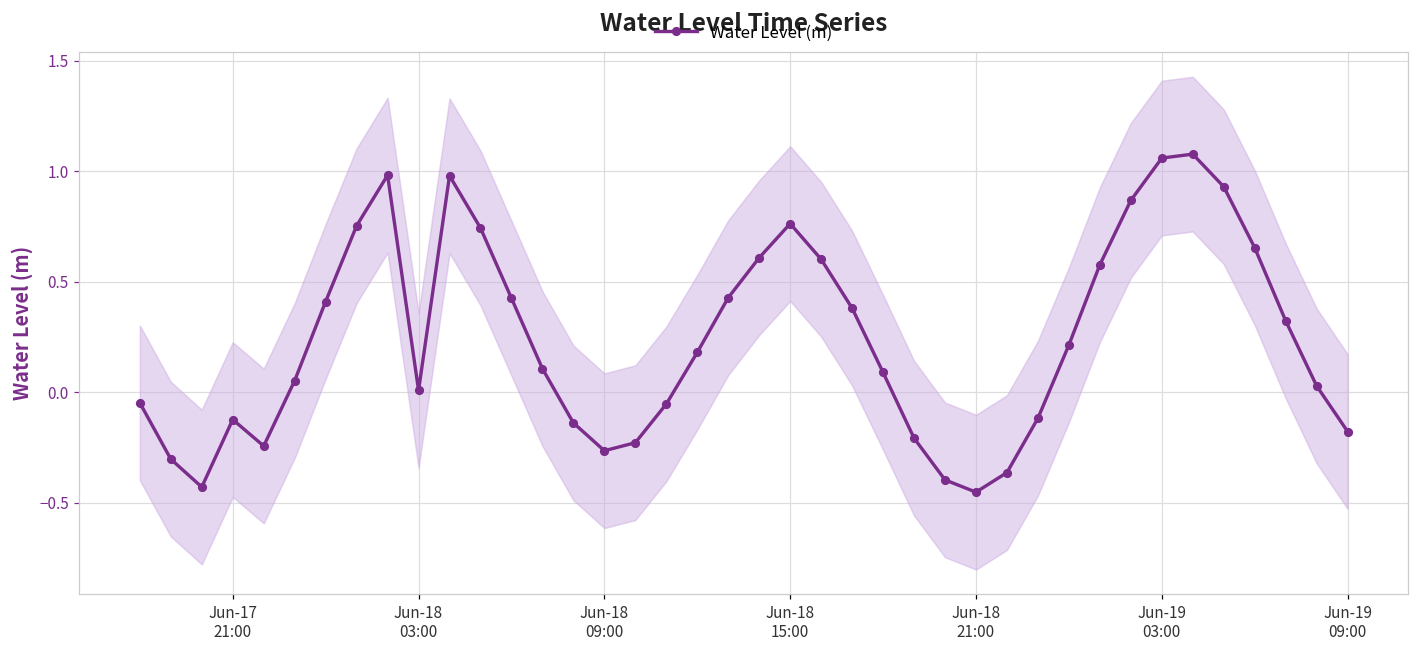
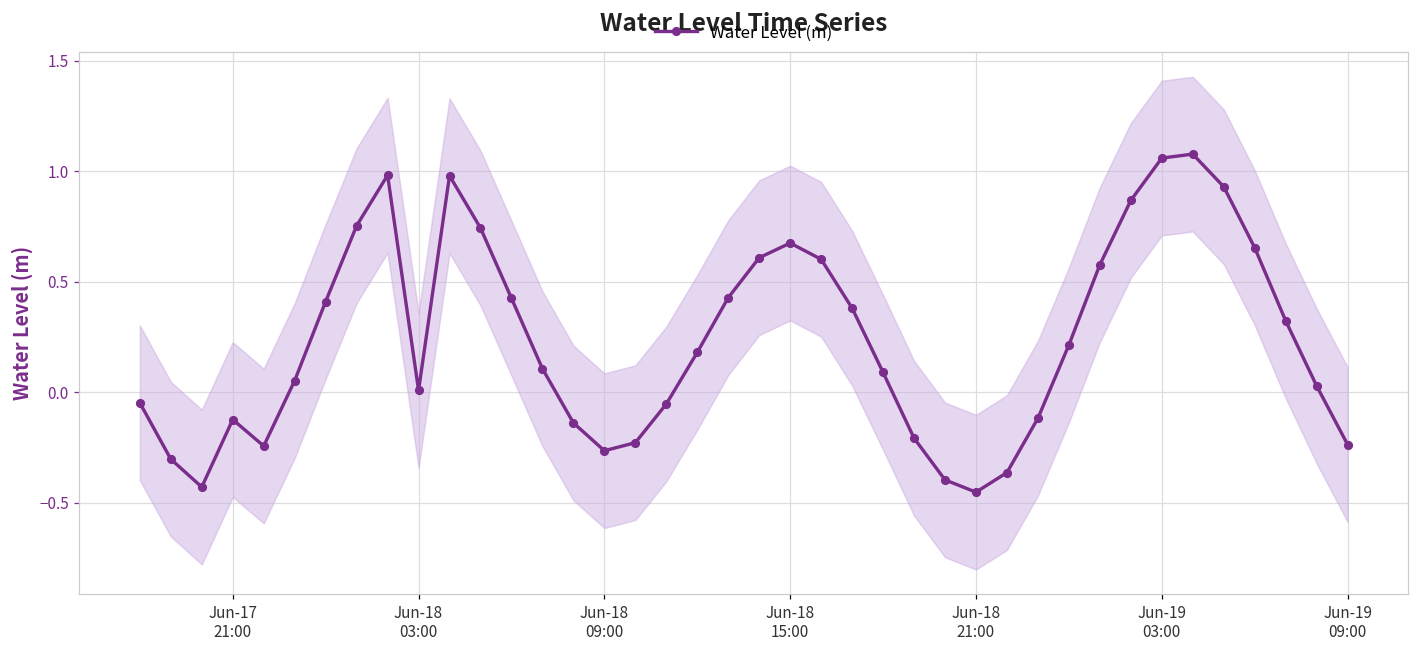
  {
    "Water Level (m)": {
      "Jun-17 21:00": -0.12,
      "Jun-18 03:00": 0.01,
      "Jun-18 09:00": -0.26,
-     "Jun-18 15:00": 0.76,
+     "Jun-18 15:00": 0.68,
      "Jun-18 21:00": -0.45,
      "Jun-19 03:00": 1.06,
-     "Jun-19 09:00": -0.18
+     "Jun-19 09:00": -0.24
    }
  }
